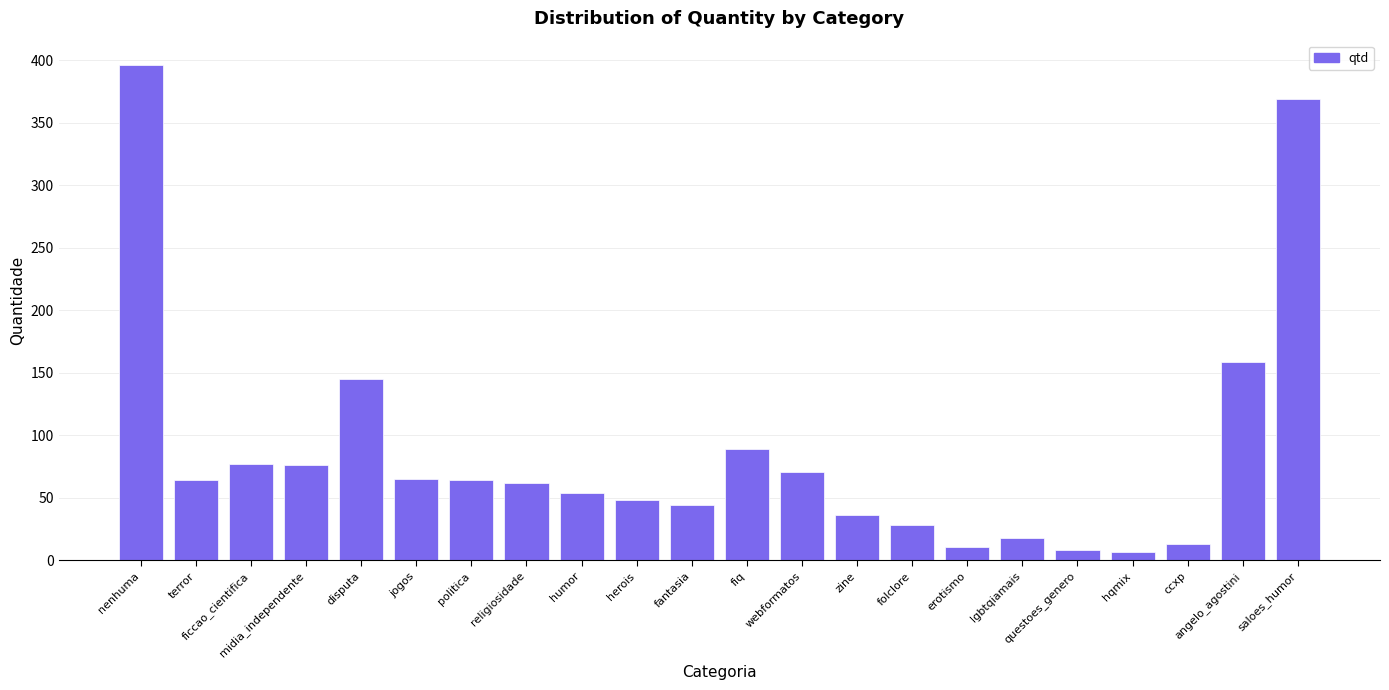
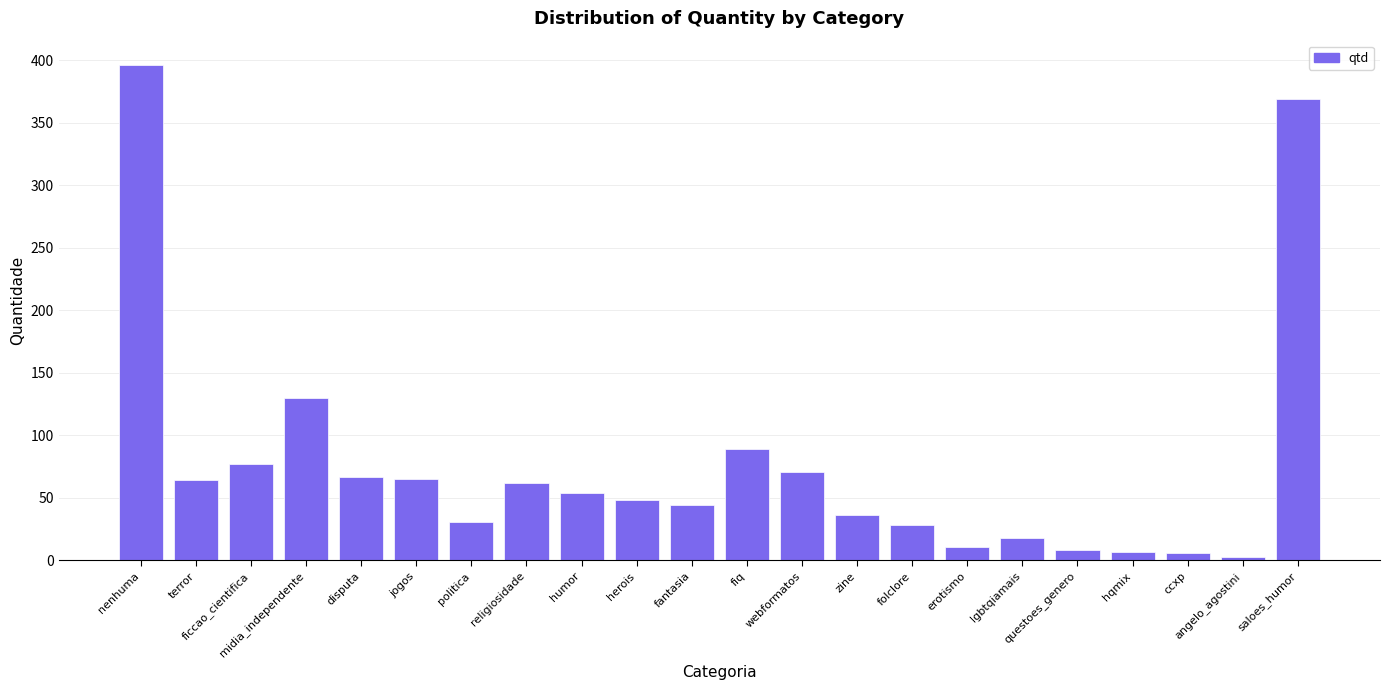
  {
    "nenhuma": 396,
    "terror": 64,
    "ficcao_cientifica": 77,
-   "midia_independente": 76,
-   "disputa": 145,
+   "midia_independente": 130,
+   "disputa": 67,
    "jogos": 65,
-   "politica": 64,
+   "politica": 31,
    "religiosidade": 62,
    "humor": 54,
    "herois": 48,
    "fantasia": 44,
    "fiq": 89,
    "webformatos": 71,
    "zine": 36,
    "folclore": 28,
    "erotismo": 11,
    "lgbtqiamais": 18,
    "questoes_genero": 8,
    "hqmix": 7,
-   "ccxp": 13,
-   "angelo_agostini": 159,
+   "ccxp": 6,
+   "angelo_agostini": 3,
    "saloes_humor": 369
  }
